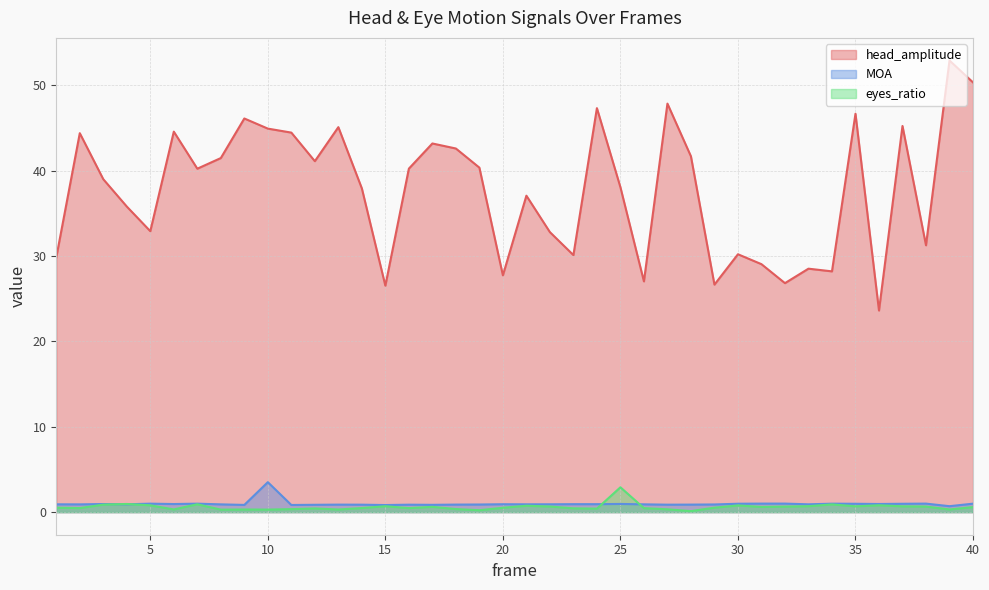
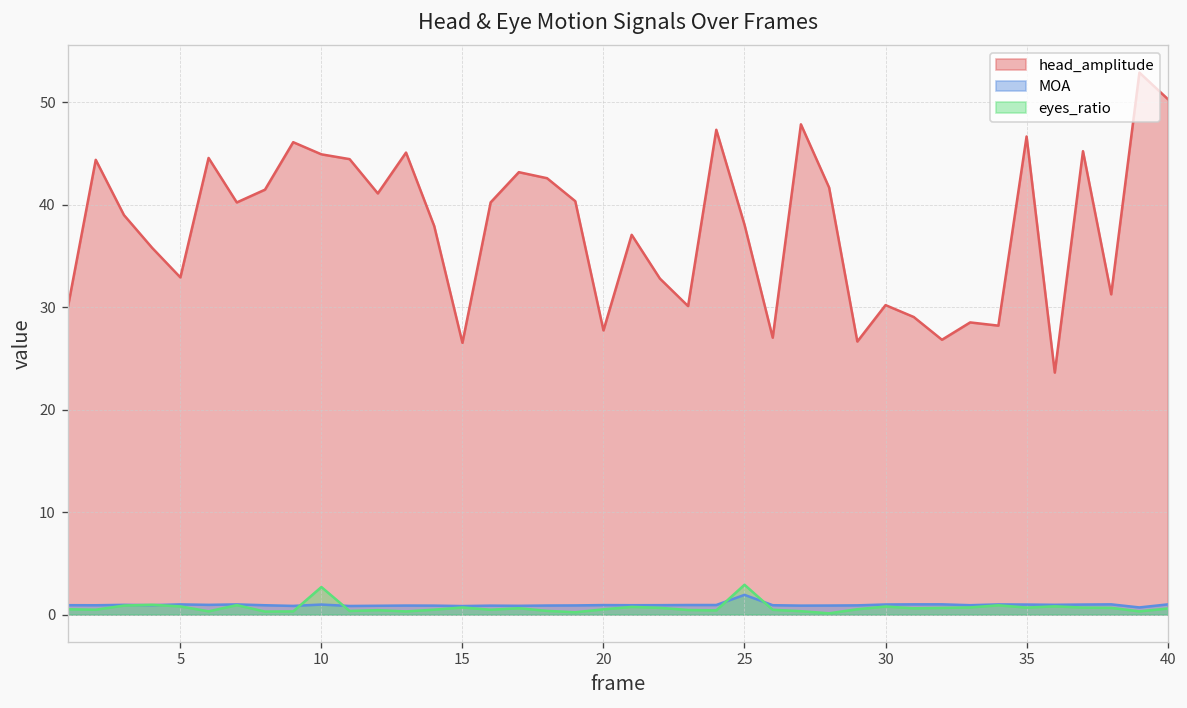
  {
    "head_amplitude": {
      "5": 33,
      "10": 45,
      "15": 27,
      "20": 28,
      "25": 38,
      "30": 30,
      "35": 47,
      "40": 50
    },
    "MOA": {
-     "10": 4,
+     "10": 1,
      "20": 1,
-     "25": 1,
+     "25": 2,
      "40": 1
    },
    "eyes_ratio": {
-     "10": 0,
+     "10": 3,
      "20": 1,
      "25": 3,
      "40": 1
    }
  }
